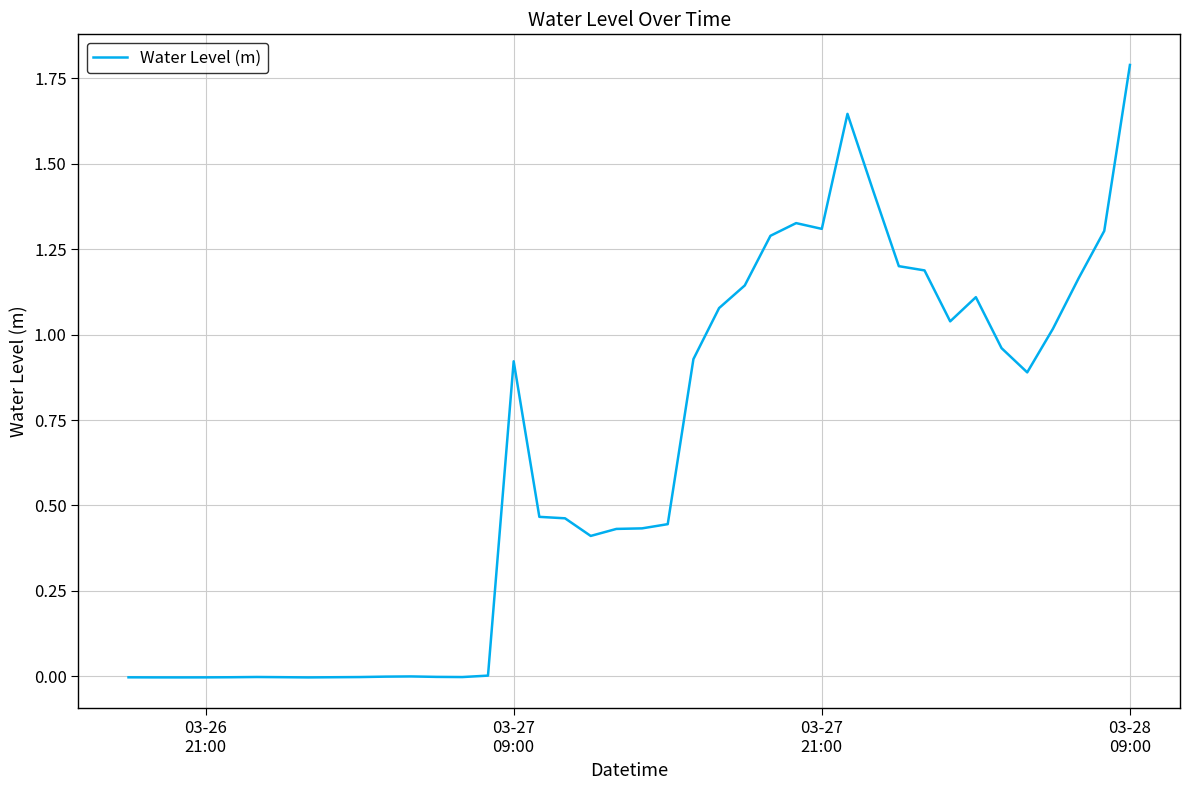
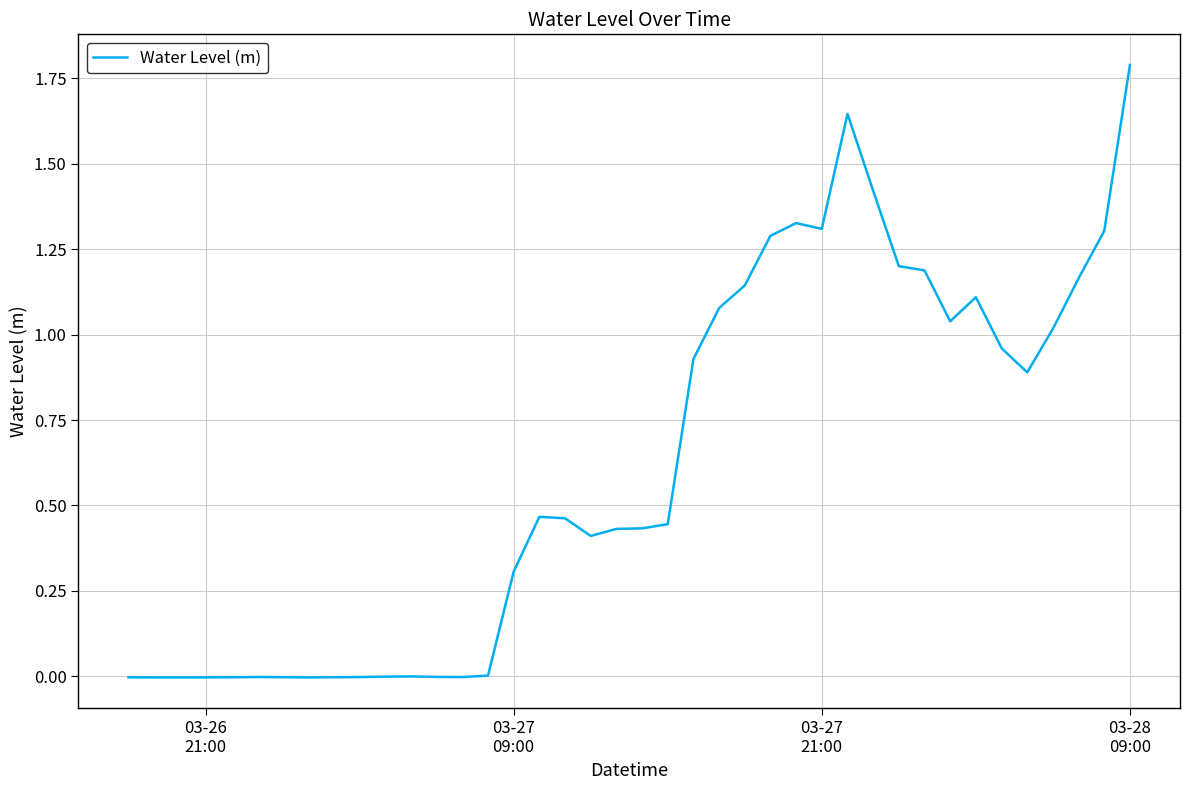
  {
    "03-26 21:00": 0.00,
-   "03-27 09:00": 0.92,
+   "03-27 09:00": 0.31,
    "03-27 21:00": 1.31,
    "03-28 09:00": 1.79
  }
